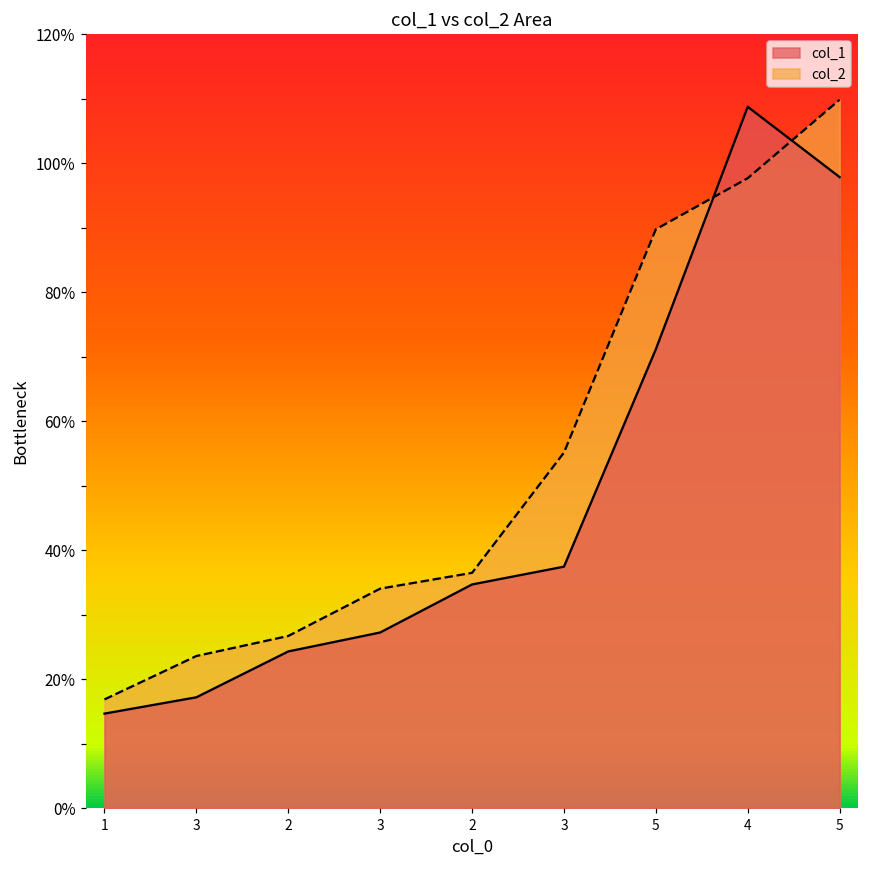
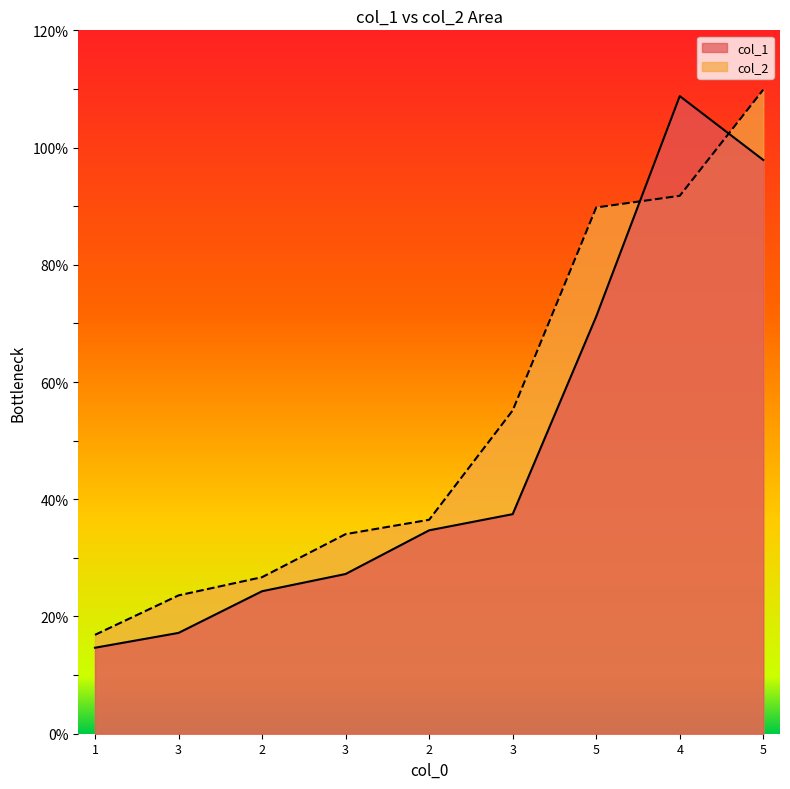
  {
    "col_1": {
      "1": "15%",
      "4": "109%"
    },
    "col_2": {
      "1": "17%",
-     "4": "98%"
+     "4": "92%"
    }
  }
